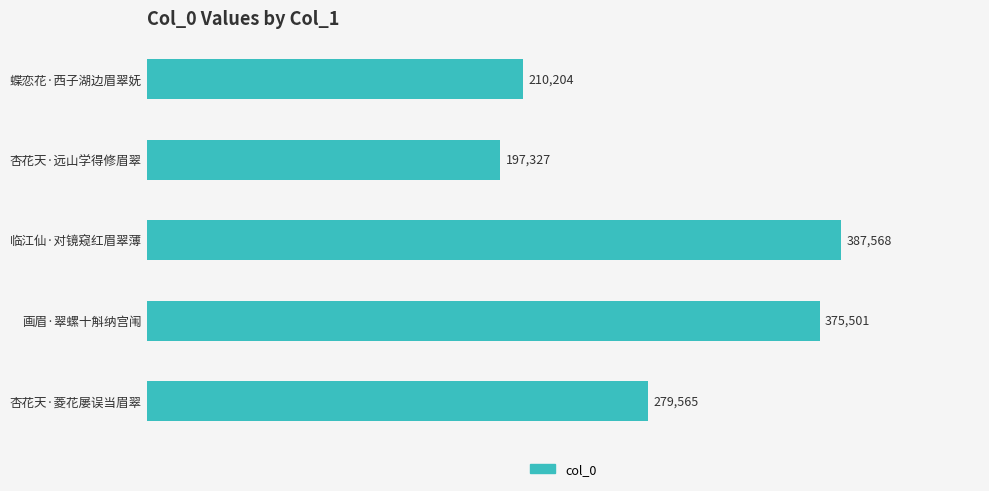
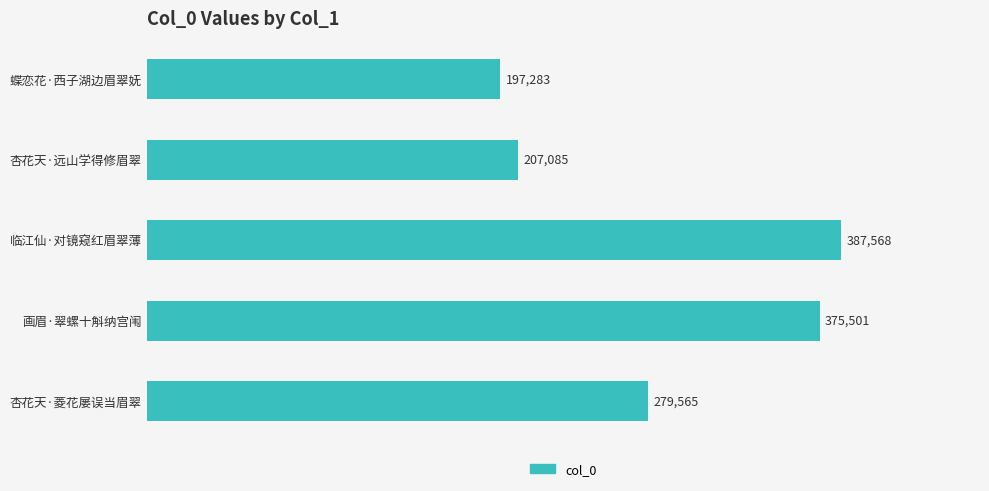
  {
-   "蝶恋花·西子湖边眉翠妩": "210,204",
-   "杏花天·远山学得修眉翠": "197,327",
+   "蝶恋花·西子湖边眉翠妩": "197,283",
+   "杏花天·远山学得修眉翠": "207,085",
    "临江仙·对镜窥红眉翠薄": "387,568",
    "画眉·翠螺十斛纳宫闱": "375,501",
    "杏花天·菱花屡误当眉翠": "279,565"
  }
